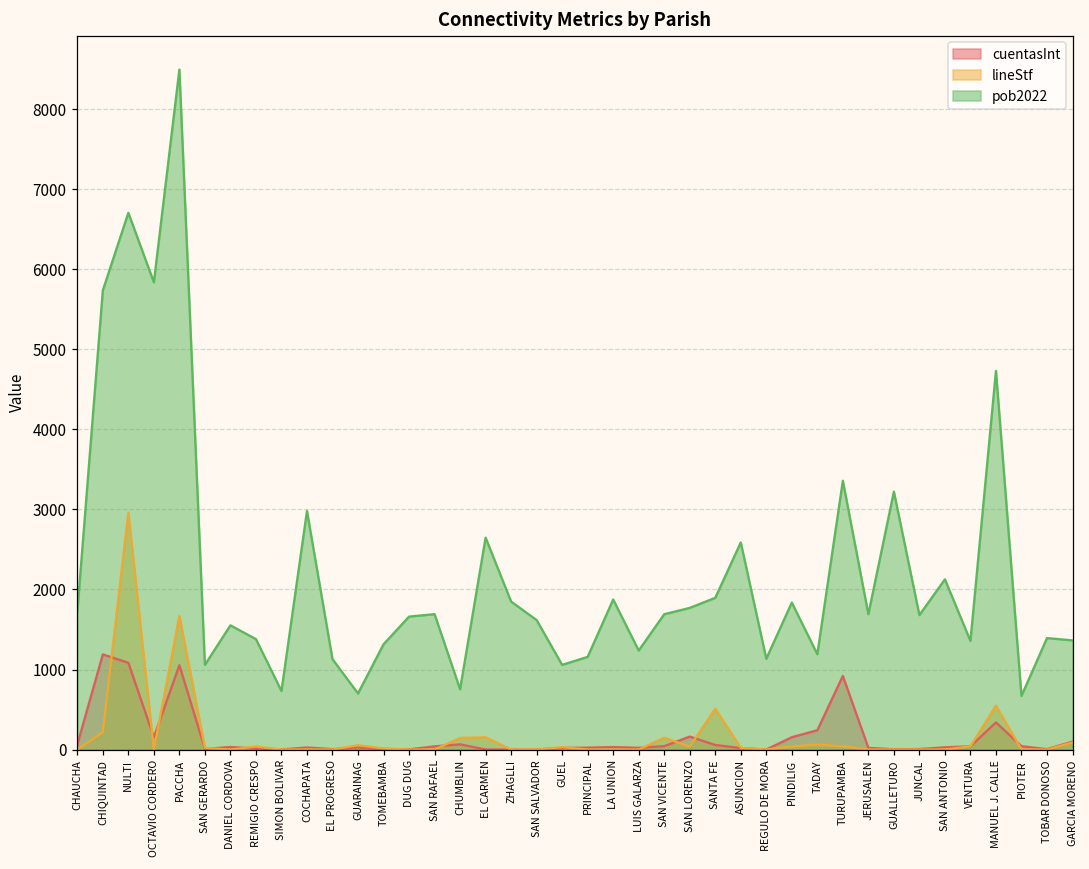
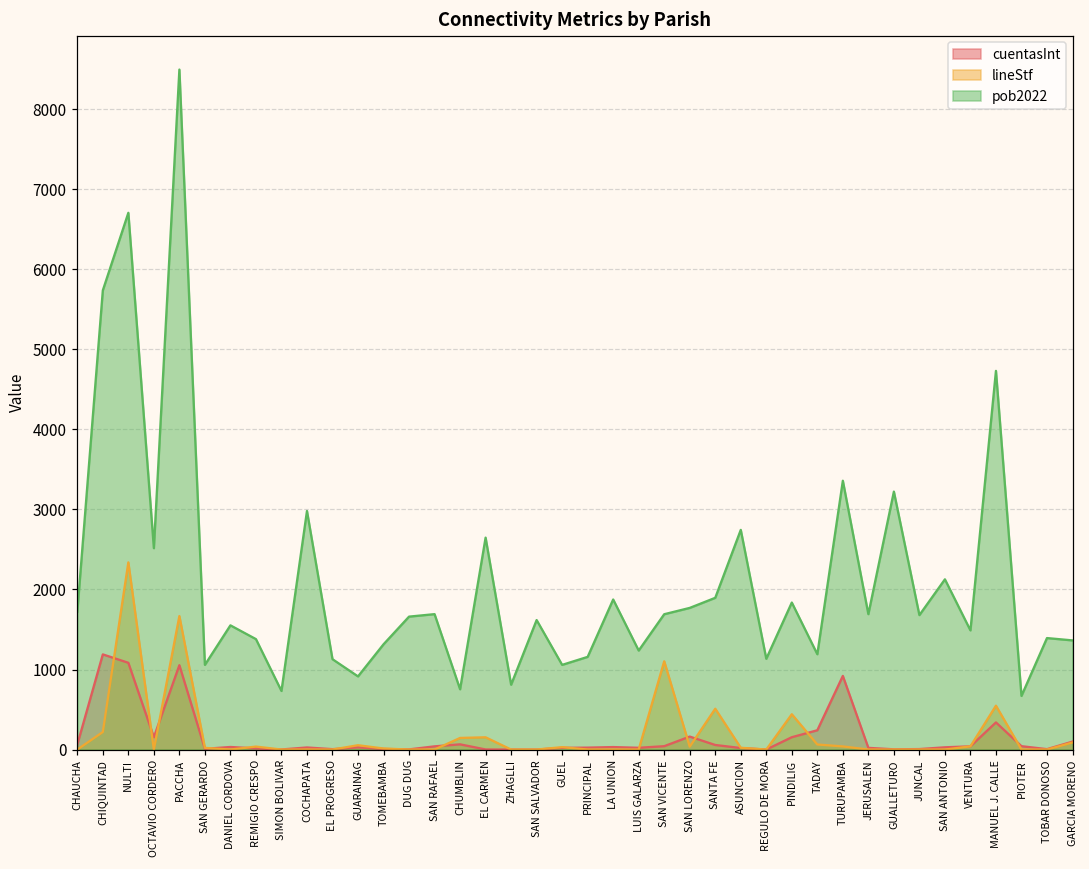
  {
    "cuentasInt": {
      "CHAUCHA": 100,
      "CHIQUINTAD": 1200,
      "NULTI": 1100,
      "OCTAVIO CORDERO": 200,
      "PACCHA": 1100,
      "SAN RAFAEL": 0,
      "CHUMBLIN": 100,
      "EL CARMEN": 0,
      "SAN VICENTE": 0,
      "SAN LORENZO": 200,
      "SANTA FE": 100,
      "PINDILIG": 200,
      "TADAY": 200,
      "TURUPAMBA": 900,
      "MANUEL J. CALLE": 300,
      "PIOTER": 0
    },
    "lineStf": {
      "CHAUCHA": 0,
      "CHIQUINTAD": 200,
-     "NULTI": 3000,
+     "NULTI": 2300,
      "OCTAVIO CORDERO": 0,
      "PACCHA": 1700,
      "SAN RAFAEL": 0,
      "CHUMBLIN": 100,
      "EL CARMEN": 200,
-     "SAN VICENTE": 100,
+     "SAN VICENTE": 1100,
      "SAN LORENZO": 0,
      "SANTA FE": 500,
-     "PINDILIG": 0,
+     "PINDILIG": 400,
      "TADAY": 100,
      "TURUPAMBA": 0,
      "MANUEL J. CALLE": 500,
      "PIOTER": 0
    },
    "pob2022": {
      "CHAUCHA": 1700,
      "CHIQUINTAD": 5700,
      "NULTI": 6700,
-     "OCTAVIO CORDERO": 5800,
+     "OCTAVIO CORDERO": 2500,
      "PACCHA": 8500,
      "SAN GERARDO": 1100,
      "DANIEL CORDOVA": 1600,
      "REMIGIO CRESPO": 1400,
      "SIMON BOLIVAR": 700,
      "COCHAPATA": 3000,
      "EL PROGRESO": 1100,
-     "GUARAINAG": 700,
+     "GUARAINAG": 900,
      "TOMEBAMBA": 1300,
      "DUG DUG": 1700,
      "SAN RAFAEL": 1700,
      "CHUMBLIN": 800,
      "EL CARMEN": 2600,
-     "ZHAGLLI": 1800,
+     "ZHAGLLI": 800,
      "SAN SALVADOR": 1600,
      "GUEL": 1100,
      "PRINCIPAL": 1200,
      "LA UNION": 1900,
      "LUIS GALARZA": 1200,
      "SAN VICENTE": 1700,
      "SAN LORENZO": 1800,
      "SANTA FE": 1900,
-     "ASUNCION": 2600,
+     "ASUNCION": 2700,
      "REGULO DE MORA": 1100,
      "PINDILIG": 1800,
      "TADAY": 1200,
      "TURUPAMBA": 3400,
      "JERUSALEN": 1700,
      "GUALLETURO": 3200,
      "JUNCAL": 1700,
      "SAN ANTONIO": 2100,
-     "VENTURA": 1400,
+     "VENTURA": 1500,
      "MANUEL J. CALLE": 4700,
      "PIOTER": 700,
      "TOBAR DONOSO": 1400,
      "GARCIA MORENO": 1400
    }
  }
